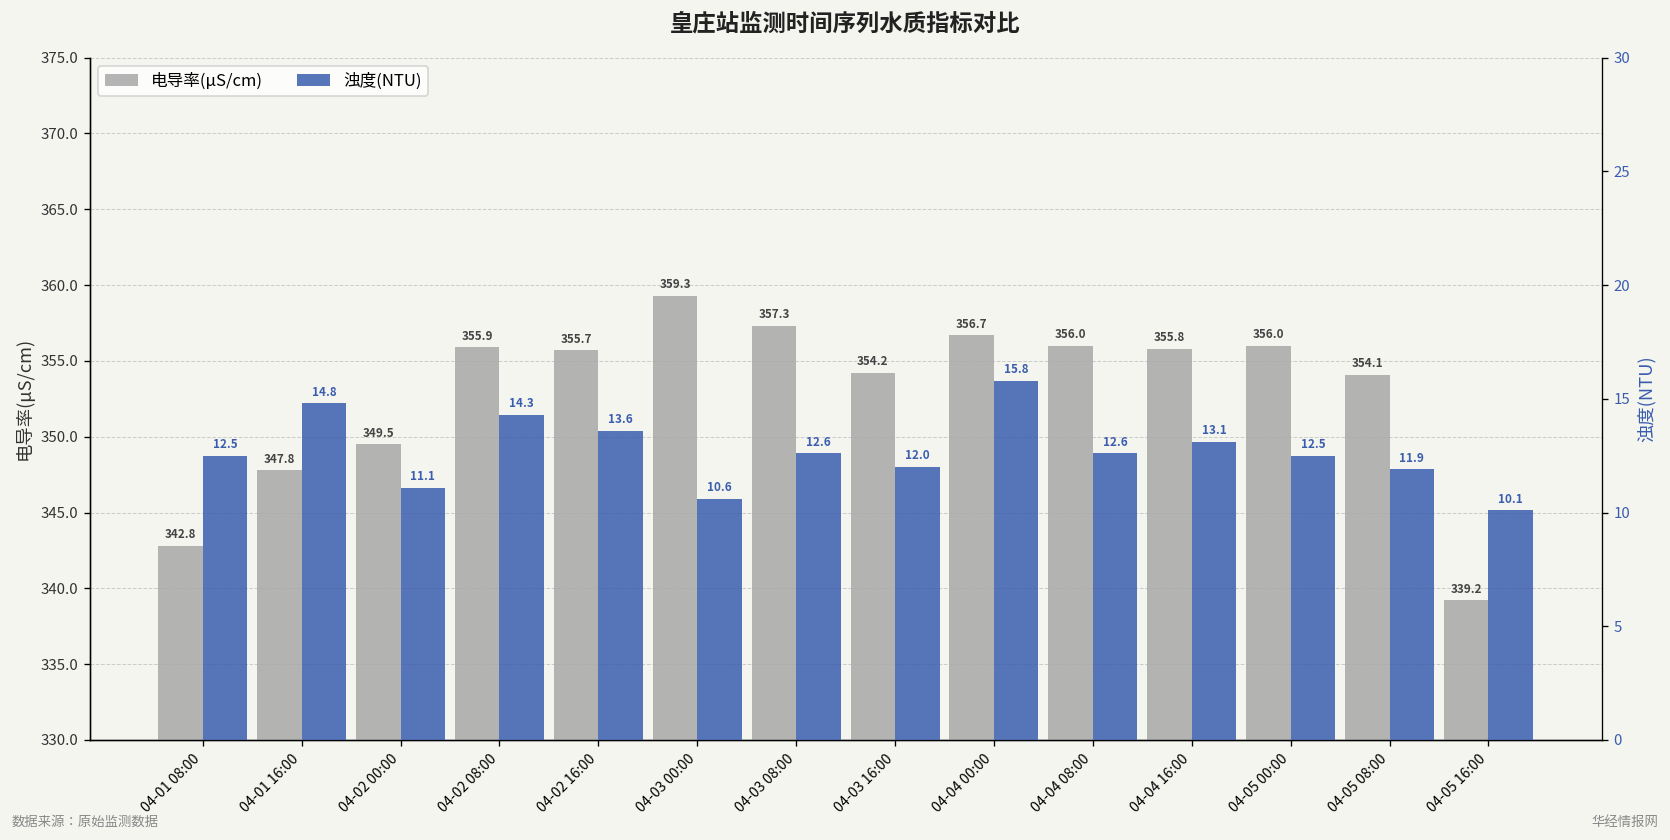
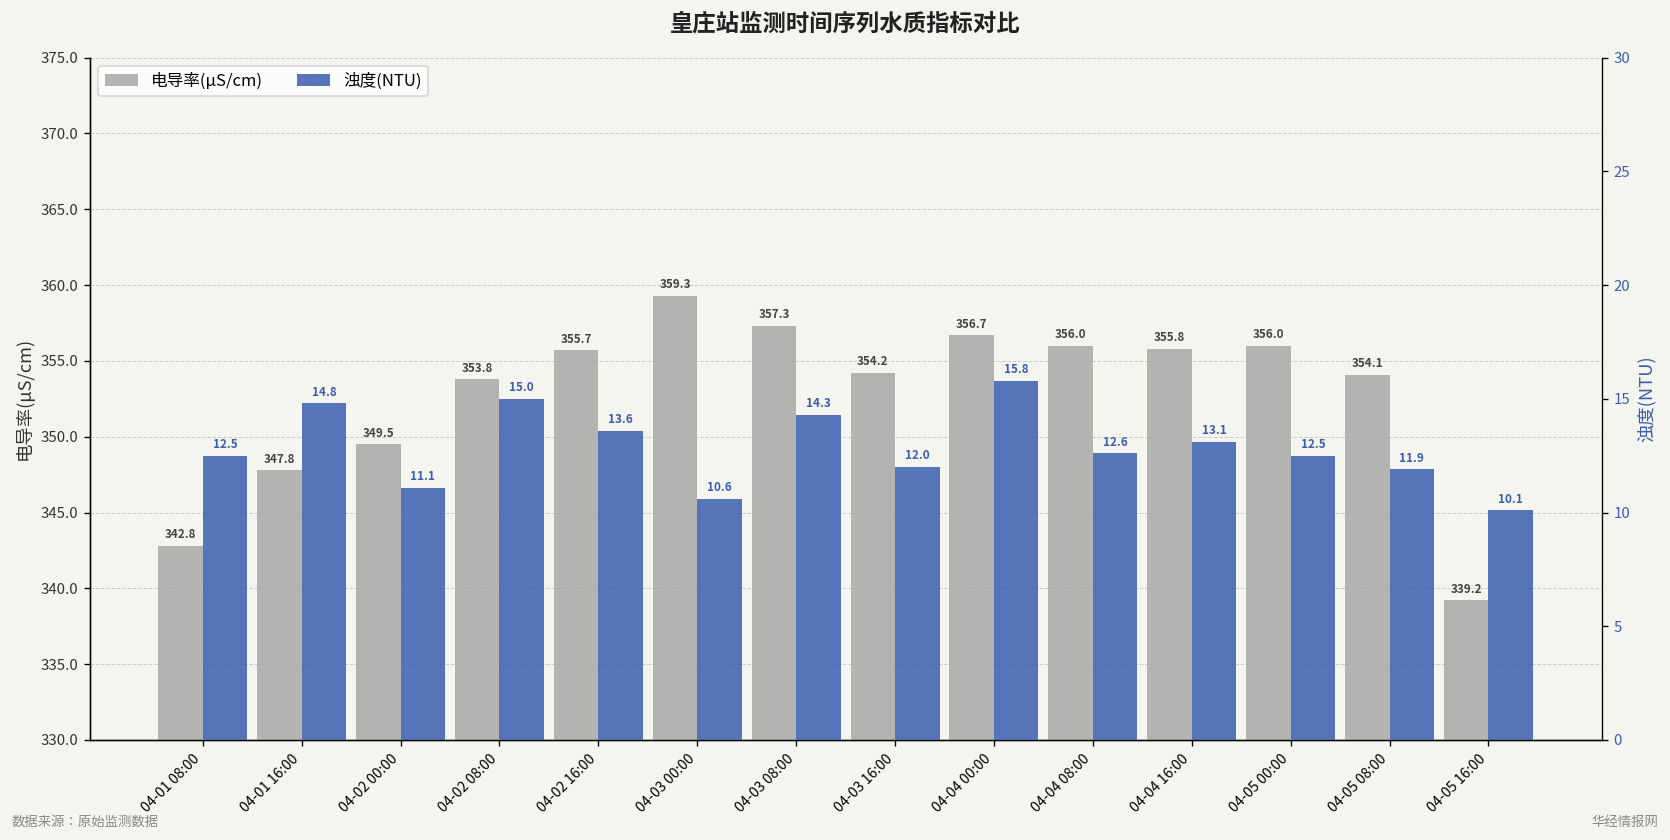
  {
    "电导率(μS/cm)": {
      "04-01 08:00": 342.8,
      "04-01 16:00": 347.8,
      "04-02 00:00": 349.5,
-     "04-02 08:00": 355.9,
+     "04-02 08:00": 353.8,
      "04-02 16:00": 355.7,
      "04-03 00:00": 359.3,
      "04-03 08:00": 357.3,
      "04-03 16:00": 354.2,
      "04-04 00:00": 356.7,
      "04-04 08:00": 356.0,
      "04-04 16:00": 355.8,
      "04-05 00:00": 356.0,
      "04-05 08:00": 354.1,
      "04-05 16:00": 339.2
    },
    "浊度(NTU)": {
      "04-01 08:00": 12.5,
      "04-01 16:00": 14.8,
      "04-02 00:00": 11.1,
-     "04-02 08:00": 14.3,
+     "04-02 08:00": 15.0,
      "04-02 16:00": 13.6,
      "04-03 00:00": 10.6,
-     "04-03 08:00": 12.6,
+     "04-03 08:00": 14.3,
      "04-03 16:00": 12.0,
      "04-04 00:00": 15.8,
      "04-04 08:00": 12.6,
      "04-04 16:00": 13.1,
      "04-05 00:00": 12.5,
      "04-05 08:00": 11.9,
      "04-05 16:00": 10.1
    }
  }
